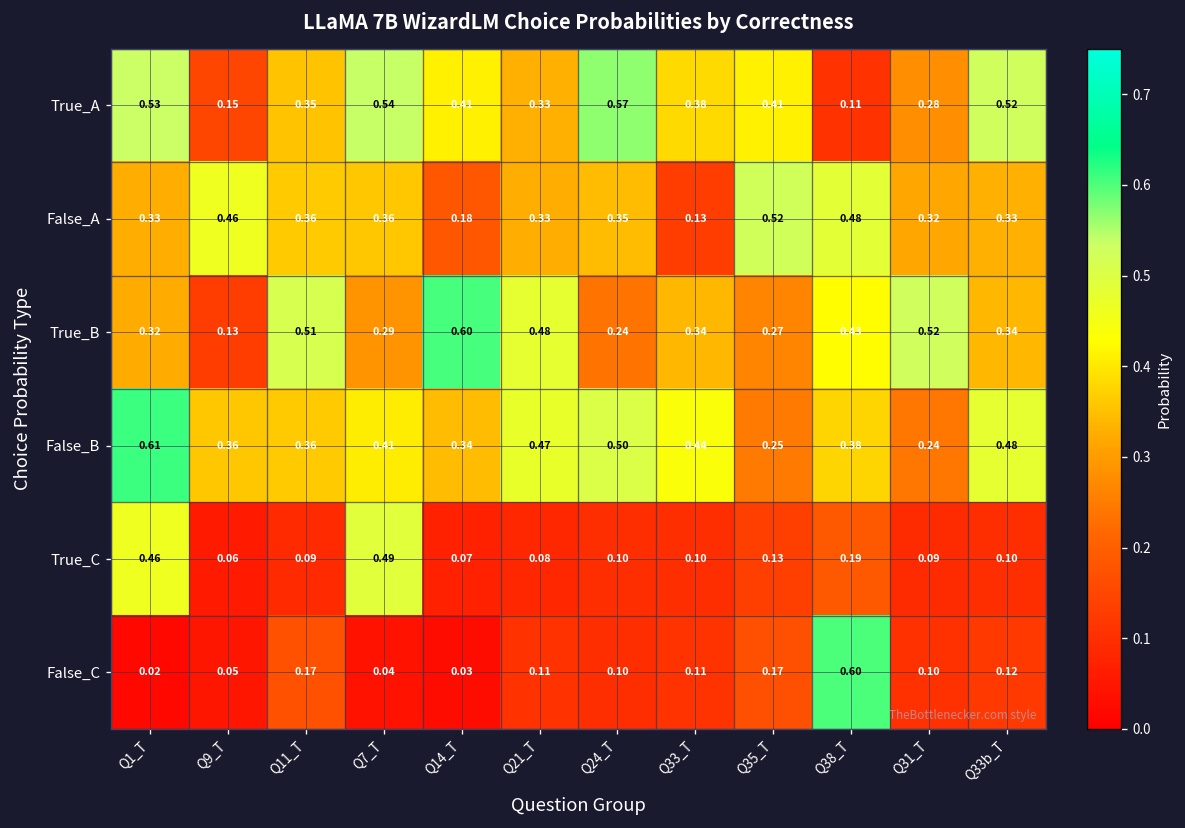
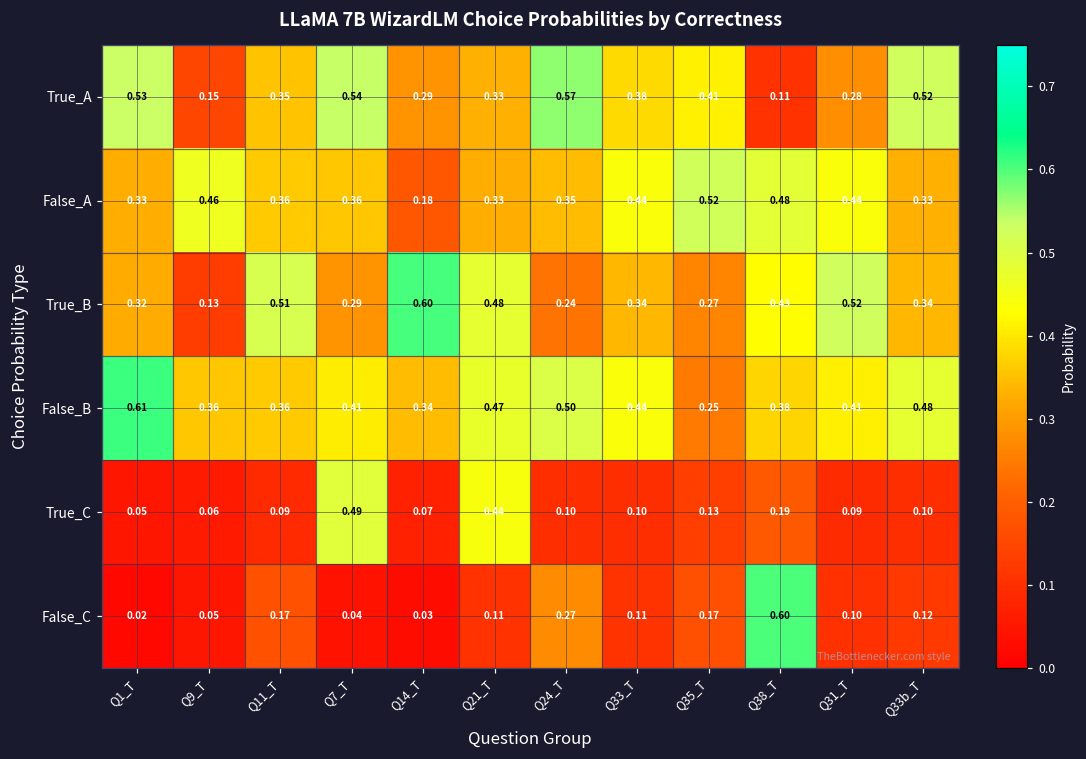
  {
    "True_A": {
      "Q1_T": 0.53,
      "Q9_T": 0.15,
      "Q11_T": 0.35,
      "Q7_T": 0.54,
-     "Q14_T": 0.41,
+     "Q14_T": 0.29,
      "Q21_T": 0.33,
      "Q24_T": 0.57,
      "Q33_T": 0.38,
      "Q35_T": 0.41,
      "Q38_T": 0.11,
      "Q31_T": 0.28,
      "Q33b_T": 0.52
    },
    "False_A": {
      "Q1_T": 0.33,
      "Q9_T": 0.46,
      "Q11_T": 0.36,
      "Q7_T": 0.36,
      "Q14_T": 0.18,
      "Q21_T": 0.33,
      "Q24_T": 0.35,
-     "Q33_T": 0.13,
+     "Q33_T": 0.44,
      "Q35_T": 0.52,
      "Q38_T": 0.48,
-     "Q31_T": 0.32,
+     "Q31_T": 0.44,
      "Q33b_T": 0.33
    },
    "True_B": {
      "Q1_T": 0.32,
      "Q9_T": 0.13,
      "Q11_T": 0.51,
      "Q7_T": 0.29,
      "Q14_T": 0.60,
      "Q21_T": 0.48,
      "Q24_T": 0.24,
      "Q33_T": 0.34,
      "Q35_T": 0.27,
      "Q38_T": 0.43,
      "Q31_T": 0.52,
      "Q33b_T": 0.34
    },
    "False_B": {
      "Q1_T": 0.61,
      "Q9_T": 0.36,
      "Q11_T": 0.36,
      "Q7_T": 0.41,
      "Q14_T": 0.34,
      "Q21_T": 0.47,
      "Q24_T": 0.50,
      "Q33_T": 0.44,
      "Q35_T": 0.25,
      "Q38_T": 0.38,
-     "Q31_T": 0.24,
+     "Q31_T": 0.41,
      "Q33b_T": 0.48
    },
    "True_C": {
-     "Q1_T": 0.46,
+     "Q1_T": 0.05,
      "Q9_T": 0.06,
      "Q11_T": 0.09,
      "Q7_T": 0.49,
      "Q14_T": 0.07,
-     "Q21_T": 0.08,
+     "Q21_T": 0.44,
      "Q24_T": 0.10,
      "Q33_T": 0.10,
      "Q35_T": 0.13,
      "Q38_T": 0.19,
      "Q31_T": 0.09,
      "Q33b_T": 0.10
    },
    "False_C": {
      "Q1_T": 0.02,
      "Q9_T": 0.05,
      "Q11_T": 0.17,
      "Q7_T": 0.04,
      "Q14_T": 0.03,
      "Q21_T": 0.11,
-     "Q24_T": 0.10,
+     "Q24_T": 0.27,
      "Q33_T": 0.11,
      "Q35_T": 0.17,
      "Q38_T": 0.60,
      "Q33b_T": 0.12
    }
  }
